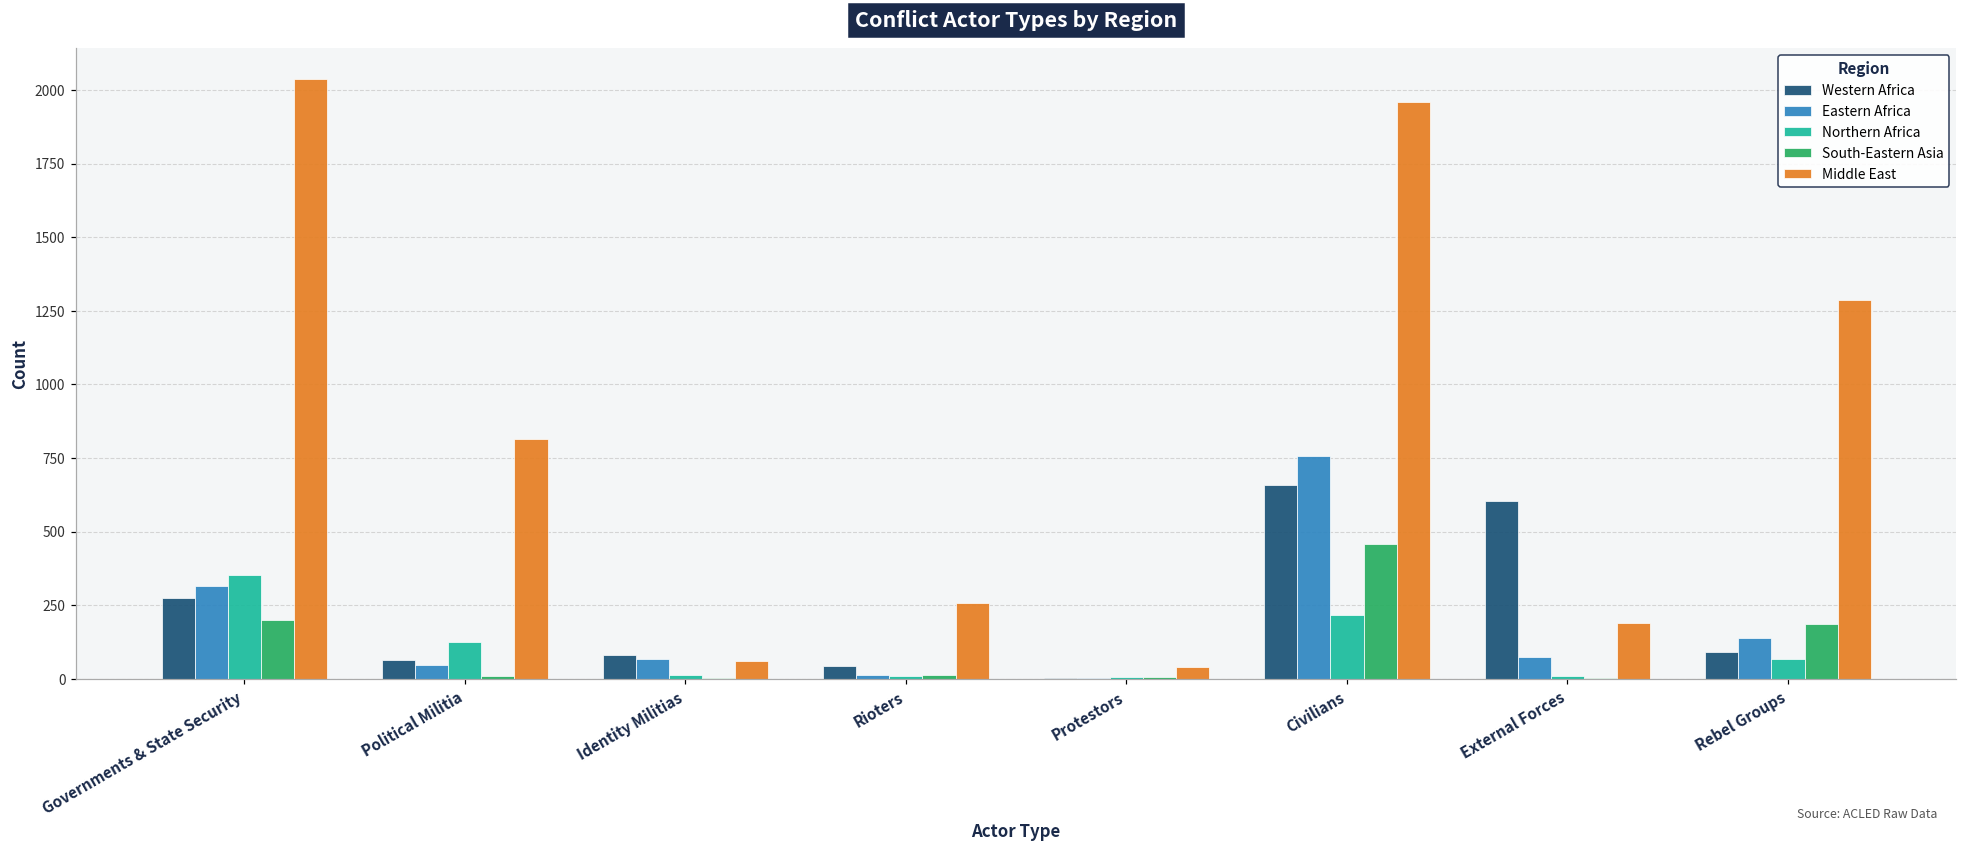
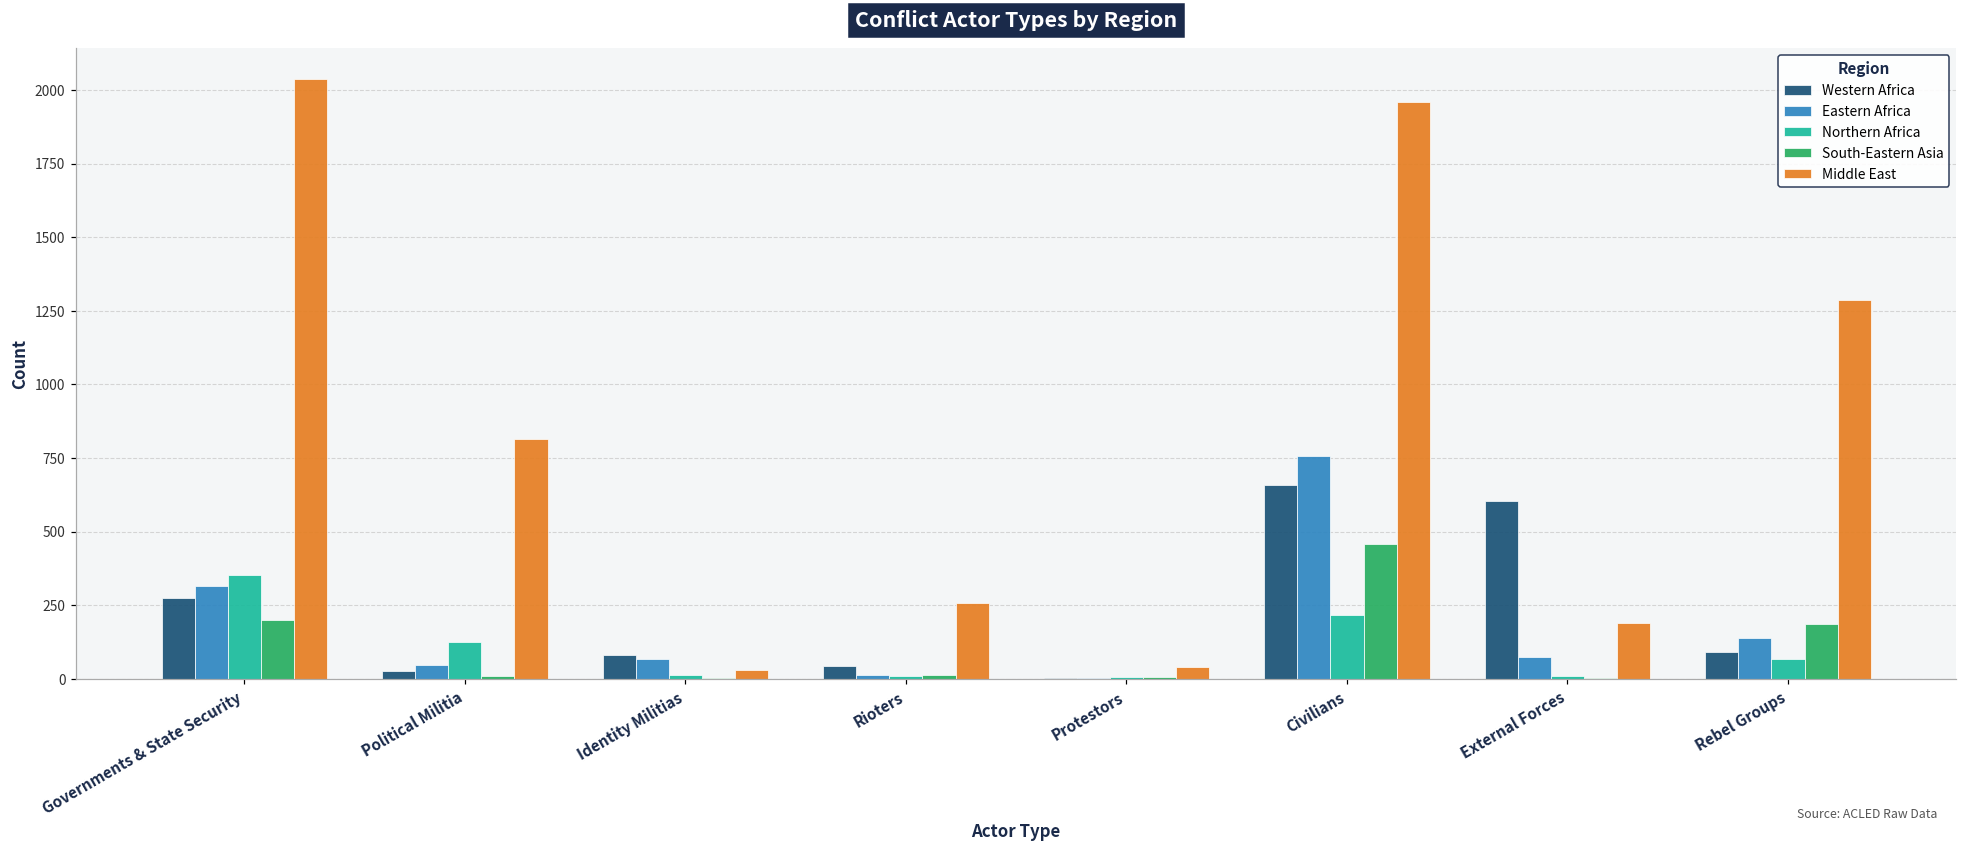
  {
    "Western Africa": {
      "Governments & State Security": 270,
-     "Political Militia": 70,
+     "Political Militia": 30,
      "Identity Militias": 80,
      "Rioters": 40,
      "Civilians": 660,
      "External Forces": 600,
      "Rebel Groups": 90
    },
    "Eastern Africa": {
      "Governments & State Security": 310,
      "Political Militia": 50,
      "Identity Militias": 70,
      "Rioters": 10,
      "Civilians": 760,
      "External Forces": 70,
      "Rebel Groups": 140
    },
    "Northern Africa": {
      "Governments & State Security": 350,
      "Political Militia": 130,
      "Identity Militias": 10,
      "Rioters": 10,
      "Civilians": 220,
      "Rebel Groups": 70
    },
    "South-Eastern Asia": {
      "Governments & State Security": 200,
      "Political Militia": 10,
      "Rioters": 10,
      "Civilians": 460,
      "Rebel Groups": 190
    },
    "Middle East": {
      "Governments & State Security": 2040,
      "Political Militia": 820,
-     "Identity Militias": 60,
+     "Identity Militias": 30,
      "Rioters": 260,
      "Protestors": 40,
      "Civilians": 1960,
      "External Forces": 190,
      "Rebel Groups": 1290
    }
  }
